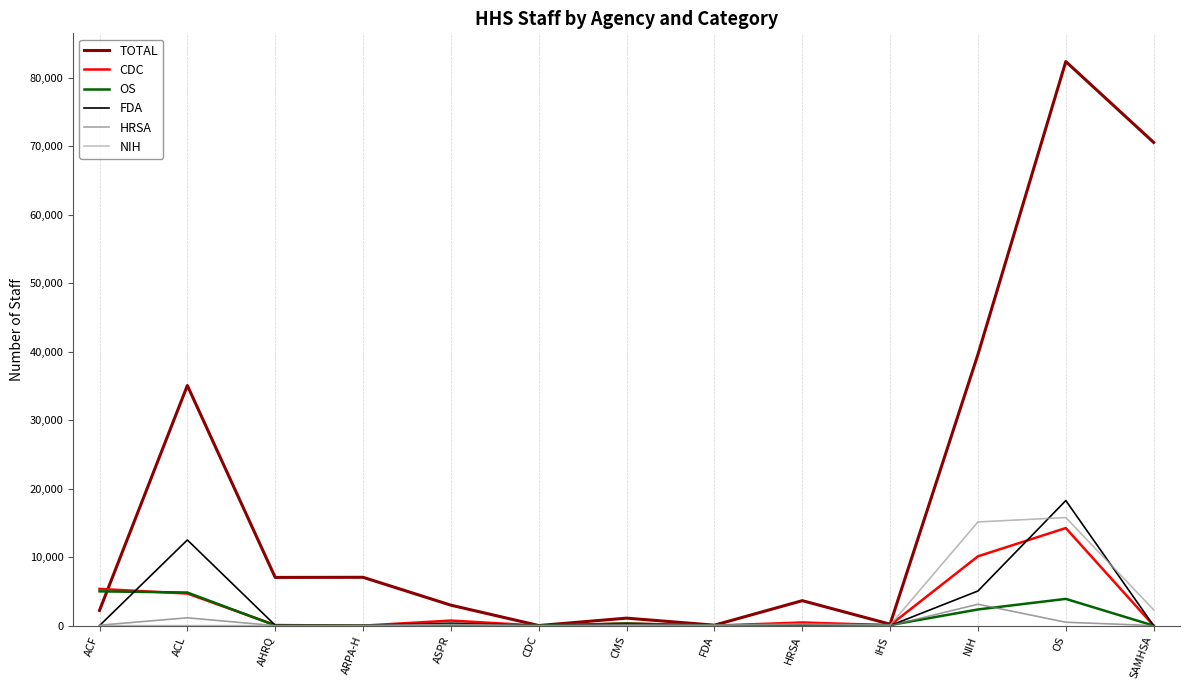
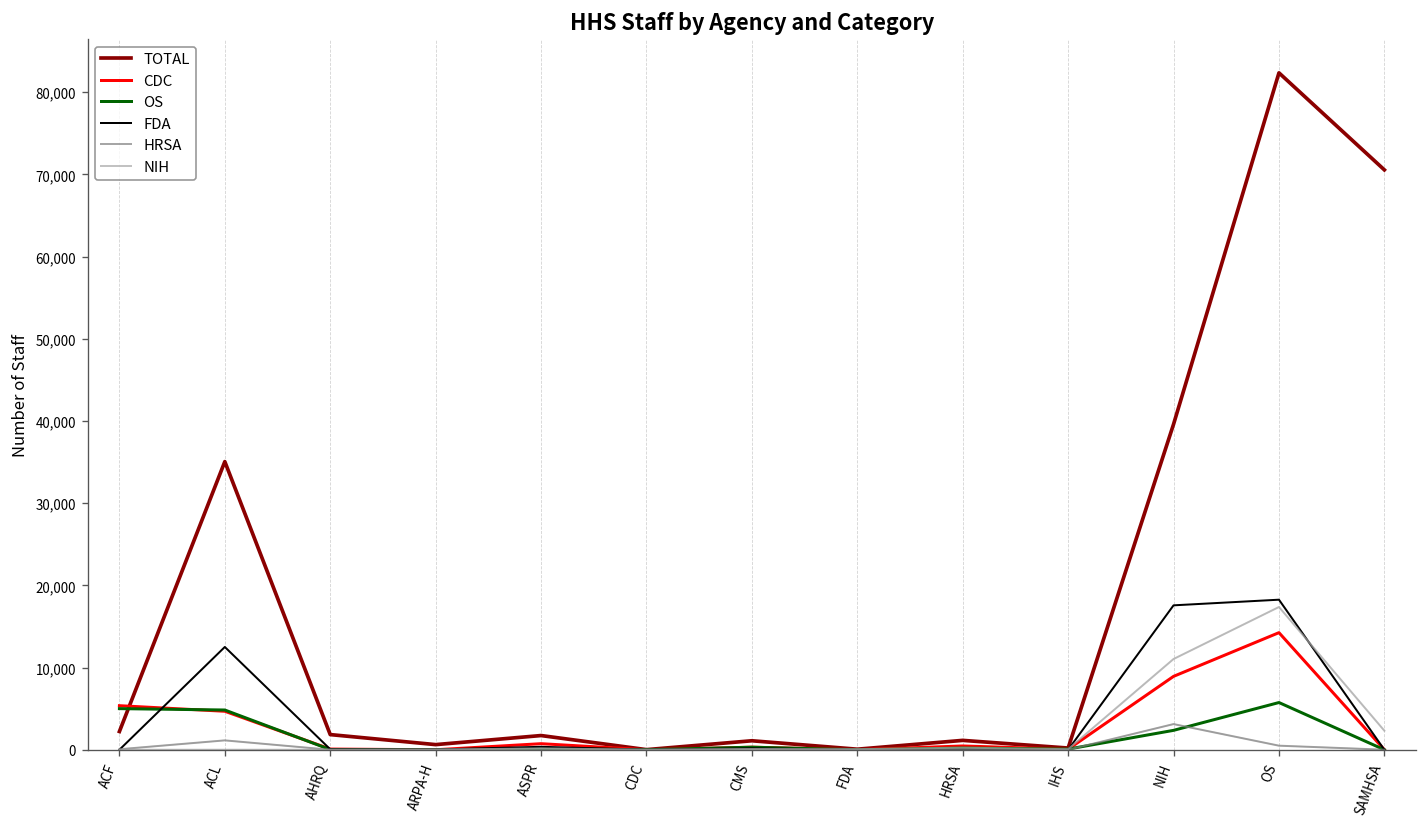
  {
    "HRSA": {
      "ACL": "1,000",
      "NIH": "3,000",
      "OS": "0"
    },
    "NIH": {
      "ACL": "0",
-     "NIH": "15,000",
-     "OS": "16,000",
+     "NIH": "11,000",
+     "OS": "17,000",
      "SAMHSA": "2,000"
    },
    "TOTAL": {
      "ACF": "2,000",
      "ACL": "35,000",
-     "AHRQ": "7,000",
-     "ARPA-H": "7,000",
-     "ASPR": "3,000",
+     "AHRQ": "2,000",
+     "ARPA-H": "1,000",
+     "ASPR": "2,000",
      "CMS": "1,000",
-     "HRSA": "4,000",
+     "HRSA": "1,000",
      "NIH": "40,000",
      "OS": "82,000",
      "SAMHSA": "71,000"
    },
    "CDC": {
      "ASPR": "1,000",
-     "NIH": "10,000",
+     "NIH": "9,000",
      "OS": "14,000"
    },
    "OS": {
      "NIH": "2,000",
-     "OS": "4,000"
+     "OS": "6,000"
    },
    "FDA": {
      "ACL": "13,000",
-     "NIH": "5,000",
+     "NIH": "18,000",
      "OS": "18,000"
    }
  }
